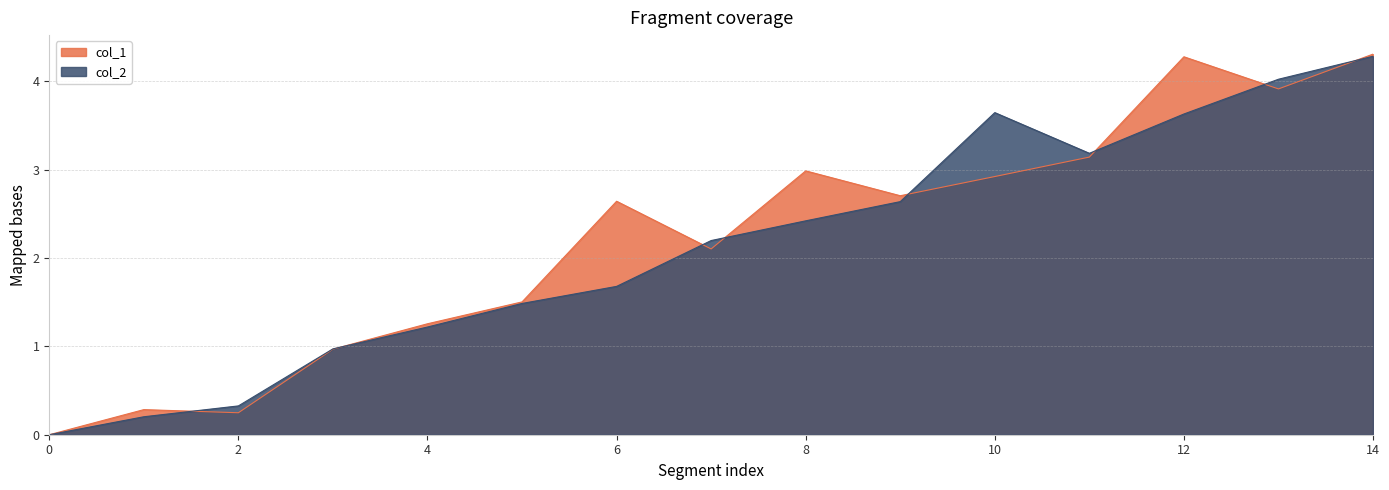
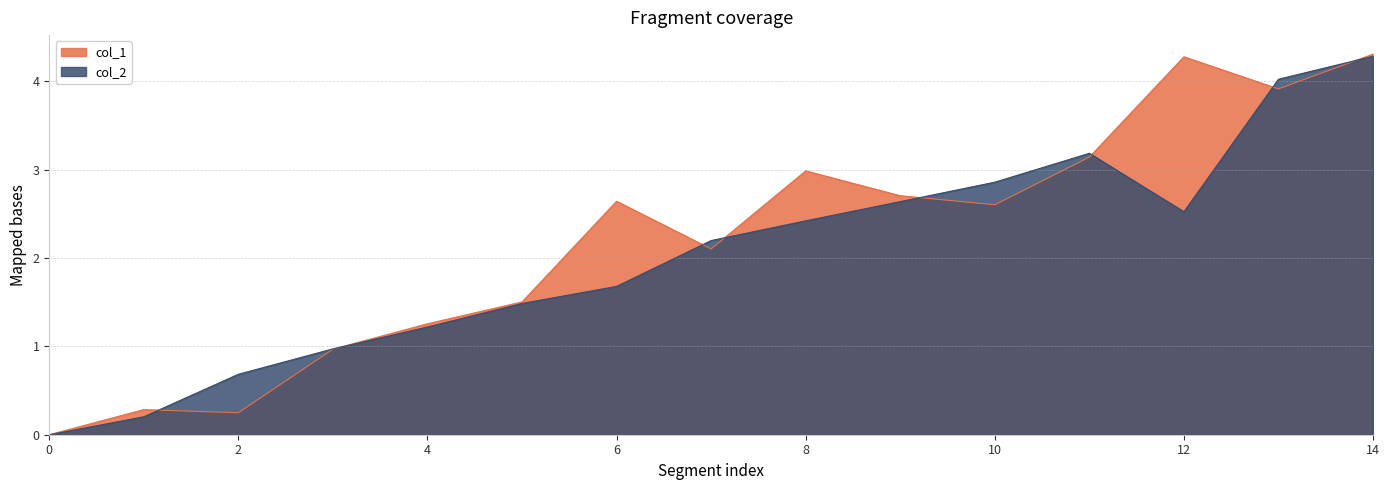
  {
    "col_1": {
      "2": 0.2,
      "4": 1.3,
      "6": 2.6,
      "8": 3.0,
-     "10": 2.9,
+     "10": 2.6,
      "12": 4.3
    },
    "col_2": {
-     "2": 0.3,
+     "2": 0.7,
      "4": 1.2,
      "6": 1.7,
      "8": 2.4,
-     "10": 3.6,
-     "12": 3.6
+     "10": 2.9,
+     "12": 2.5
    }
  }
